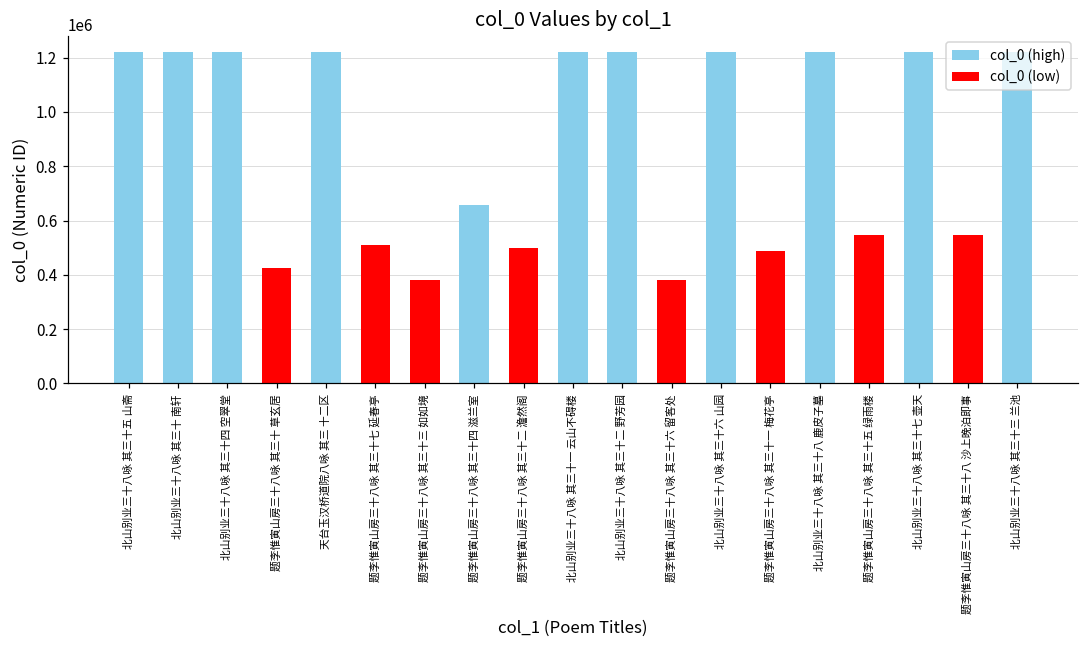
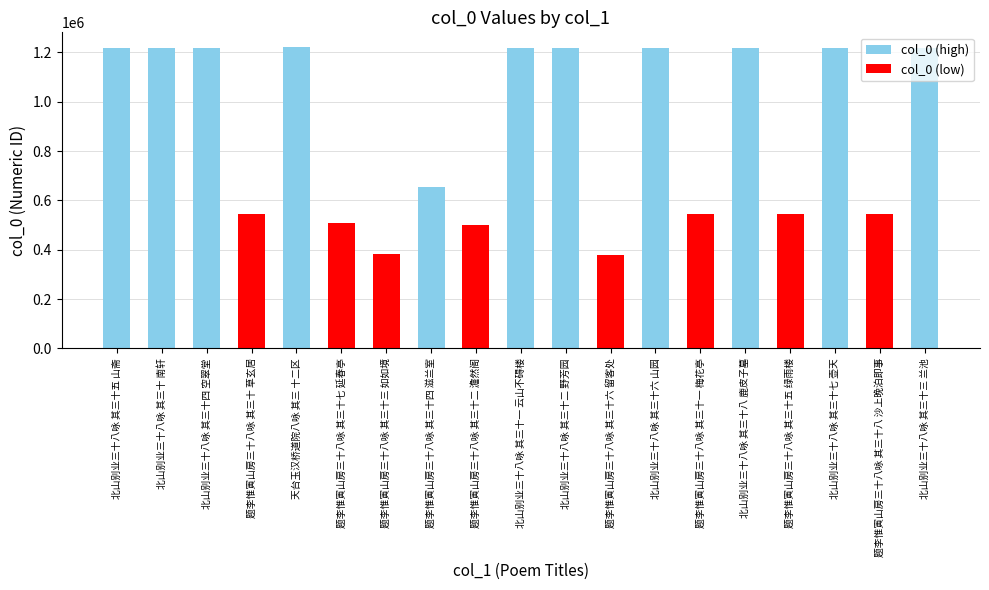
  {
    "北山别业三十八咏 其三十五 山斋": 1220000,
    "北山别业三十八咏 其三十 南轩": 1220000,
    "北山别业三十八咏 其三十四 空翠堂": 1220000,
-   "题李惟寅山房三十八咏 其三十 草玄居": 420000,
+   "题李惟寅山房三十八咏 其三十 草玄居": 550000,
    "天台玉汉桥道院八咏 其三 十二区": 1220000,
    "题李惟寅山房三十八咏 其三十七 延春亭": 510000,
    "题李惟寅山房三十八咏 其三十三 如如境": 380000,
    "题李惟寅山房三十八咏 其三十四 滋兰室": 660000,
    "题李惟寅山房三十八咏 其三十二 澹然阁": 500000,
    "北山别业三十八咏 其三十一 云山不碍楼": 1220000,
    "北山别业三十八咏 其三十二 野芳园": 1220000,
    "题李惟寅山房三十八咏 其三十六 留客处": 380000,
    "北山别业三十八咏 其三十六 山园": 1220000,
-   "题李惟寅山房三十八咏 其三十一 梅花亭": 490000,
+   "题李惟寅山房三十八咏 其三十一 梅花亭": 550000,
    "北山别业三十八咏 其三十八 鹿皮子墓": 1220000,
    "题李惟寅山房三十八咏 其三十五 绿雨楼": 550000,
    "北山别业三十八咏 其三十七 壶天": 1220000,
    "题李惟寅山房三十八咏 其三十八 沙上晚泊即事": 550000
  }
